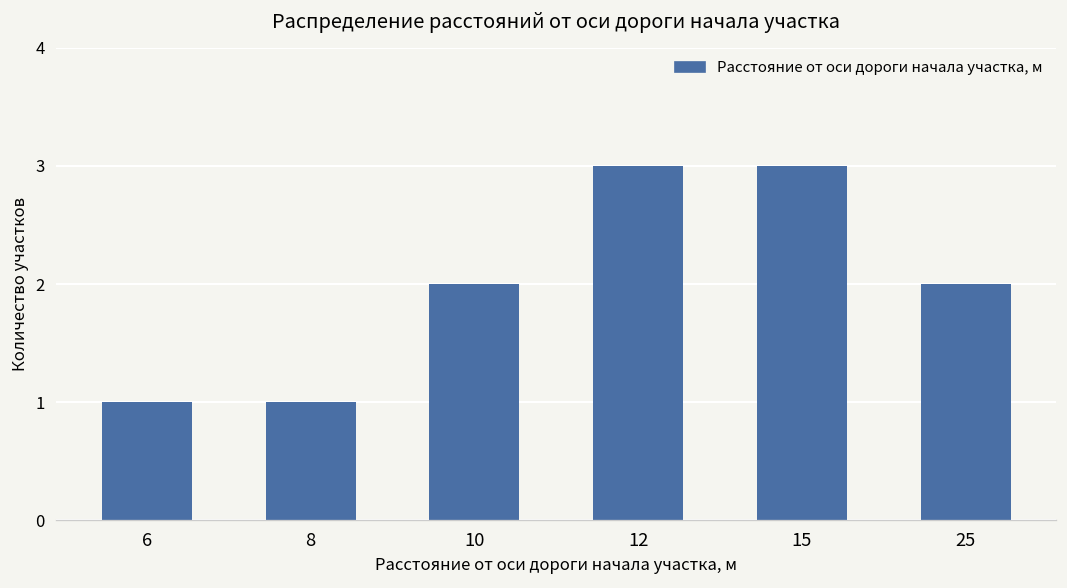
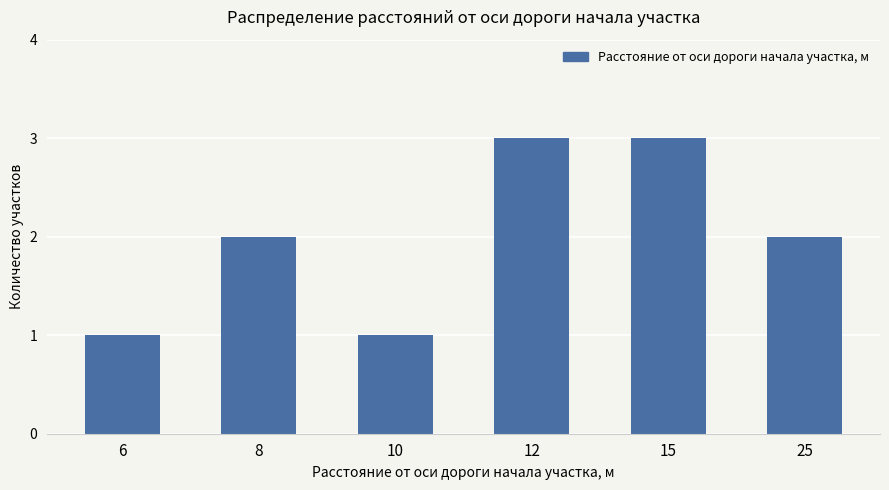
  {
    "6": 1,
-   "8": 1,
-   "10": 2,
+   "8": 2,
+   "10": 1,
    "12": 3,
    "15": 3,
    "25": 2
  }
